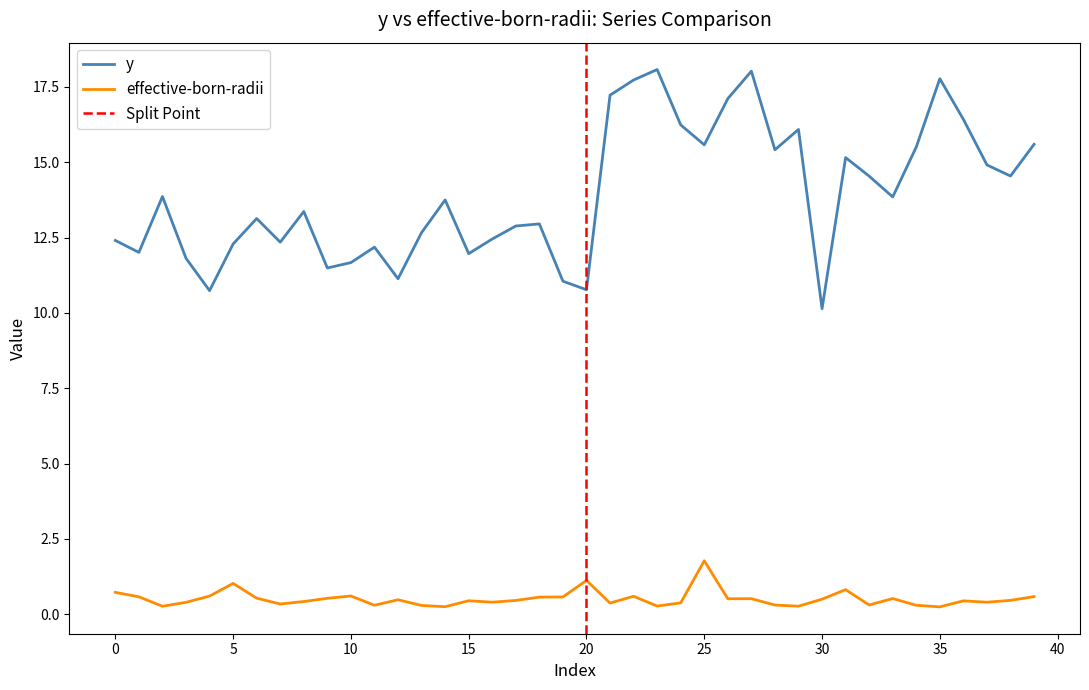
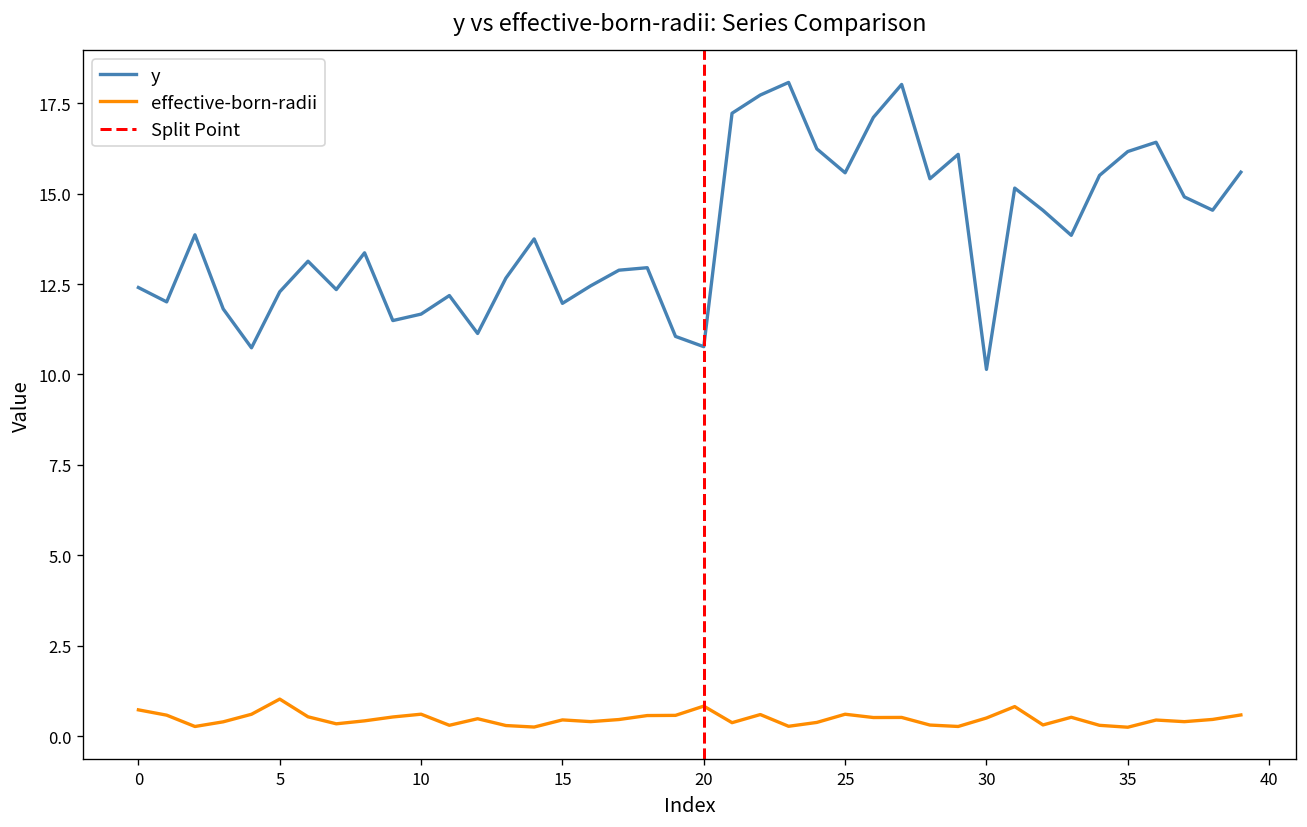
  {
    "y": {
      "0": 12.4,
      "5": 12.3,
      "10": 11.7,
      "15": 12.0,
      "20": 10.8,
      "25": 15.6,
      "30": 10.1,
-     "35": 17.8
+     "35": 16.2
    },
    "effective-born-radii": {
      "0": 0.7,
      "5": 1.0,
      "10": 0.6,
      "15": 0.4,
-     "20": 1.1,
-     "25": 1.8,
+     "20": 0.8,
+     "25": 0.6,
      "30": 0.5,
      "35": 0.2
    }
  }
